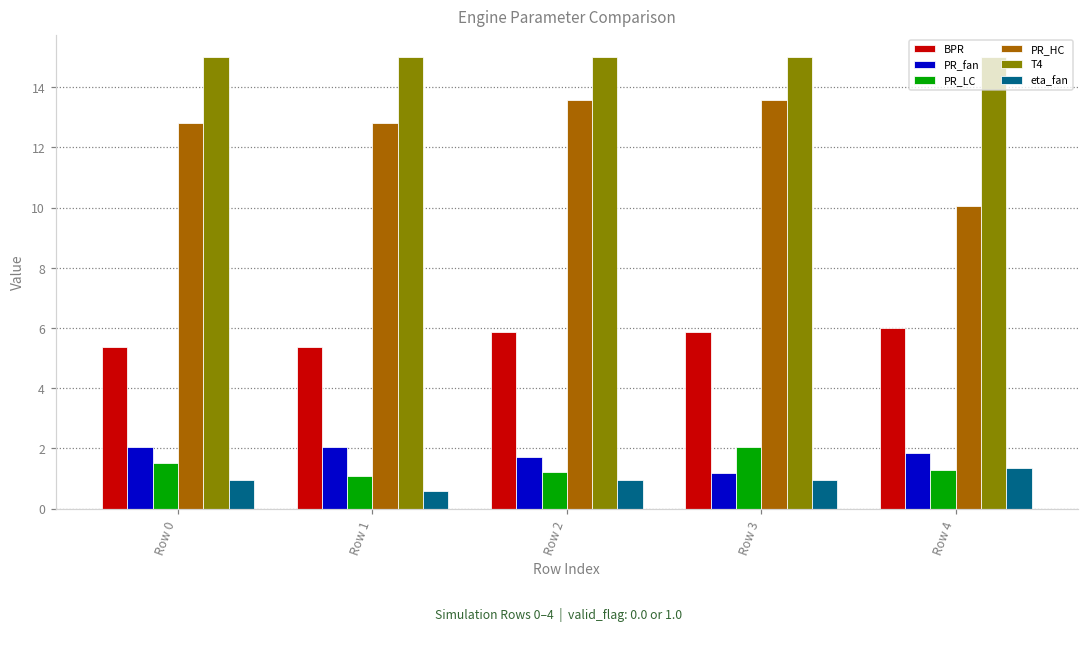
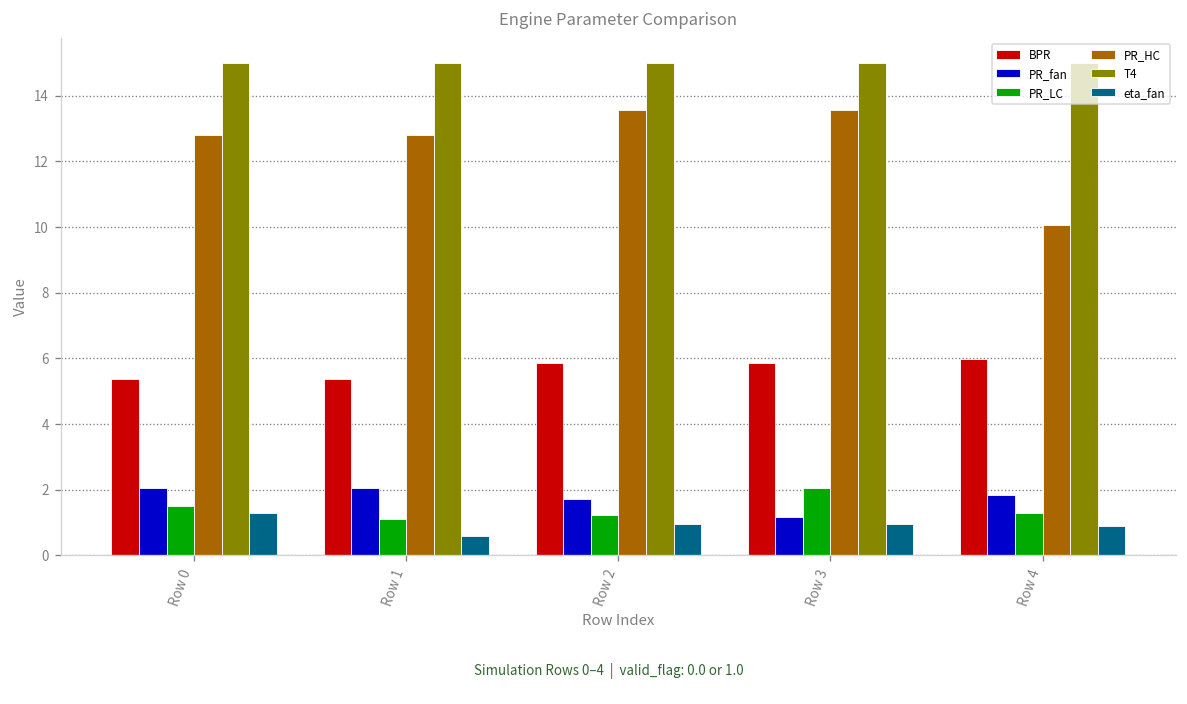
  {
    "BPR": {
      "Row 0": 5.4,
      "Row 1": 5.4,
      "Row 2": 5.9,
      "Row 3": 5.9,
      "Row 4": 6.0
    },
    "PR_fan": {
      "Row 0": 2.0,
      "Row 1": 2.0,
      "Row 2": 1.7,
      "Row 3": 1.2,
      "Row 4": 1.8
    },
    "PR_LC": {
      "Row 0": 1.5,
      "Row 1": 1.1,
      "Row 2": 1.2,
      "Row 3": 2.1,
      "Row 4": 1.3
    },
    "eta_fan": {
-     "Row 0": 0.9,
+     "Row 0": 1.3,
      "Row 1": 0.6,
      "Row 2": 0.9,
      "Row 3": 0.9,
-     "Row 4": 1.3
+     "Row 4": 0.9
    }
  }
